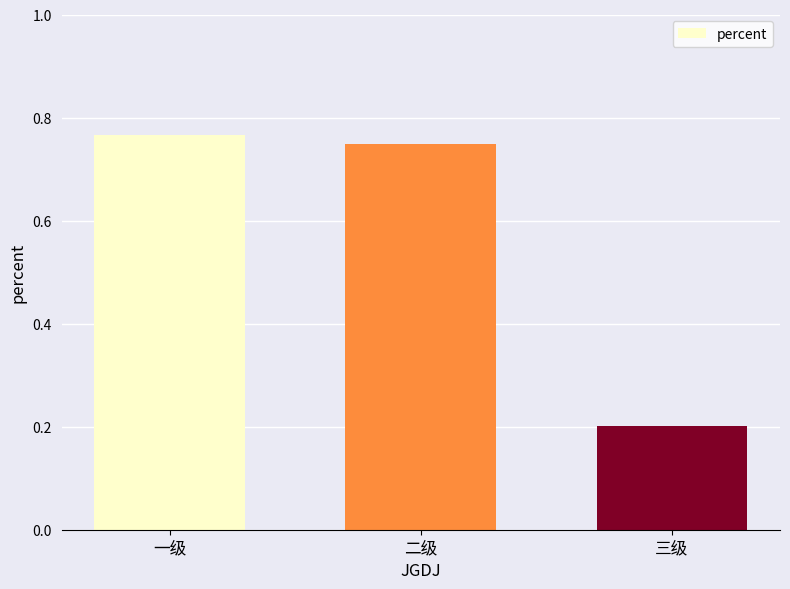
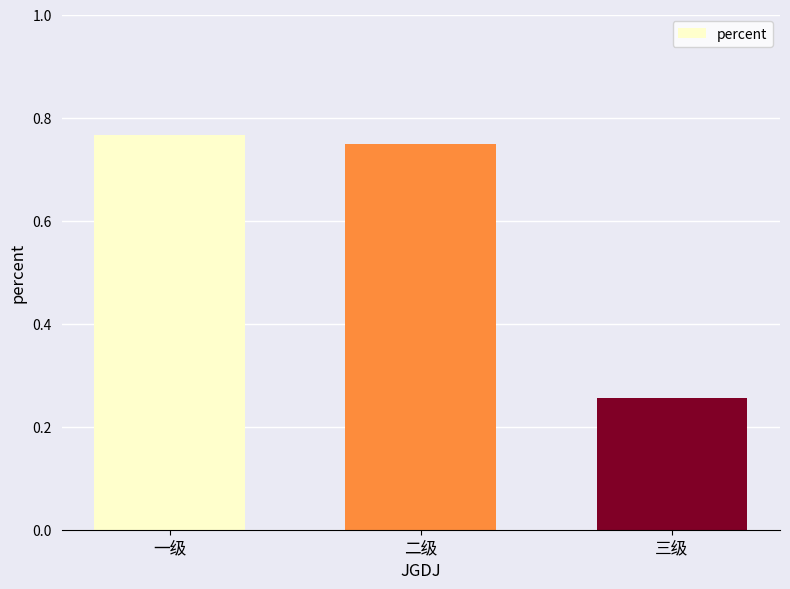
  {
    "一级": 0.77,
    "二级": 0.75,
-   "三级": 0.20
+   "三级": 0.26
  }
